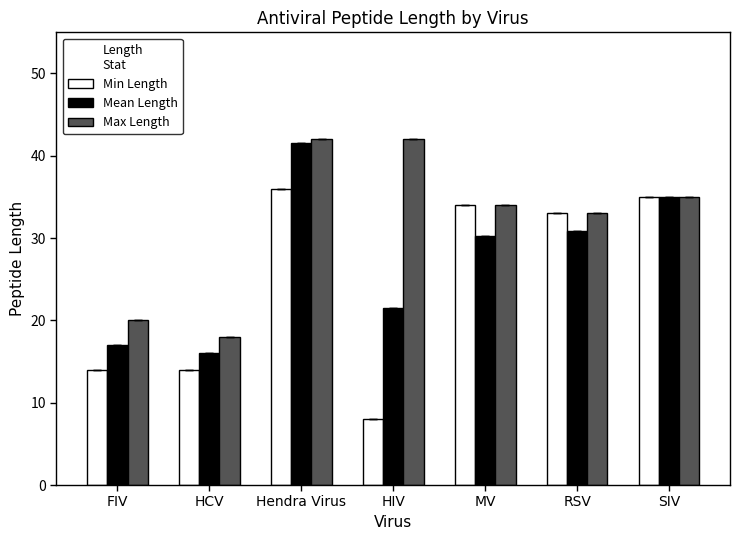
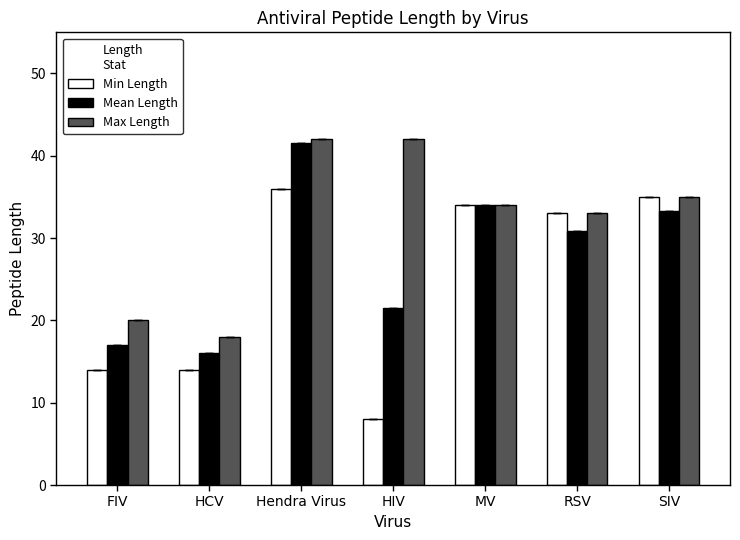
  {
    "Min Length": {
      "FIV": 14,
      "HCV": 14,
      "Hendra Virus": 36,
      "HIV": 8,
      "MV": 34,
      "RSV": 33,
      "SIV": 35
    },
    "Mean Length": {
      "FIV": 17,
      "HCV": 16,
      "Hendra Virus": 42,
      "HIV": 22,
-     "MV": 30,
+     "MV": 34,
      "RSV": 31,
-     "SIV": 35
+     "SIV": 33
    },
    "Max Length": {
      "FIV": 20,
      "HCV": 18,
      "Hendra Virus": 42,
      "HIV": 42,
      "MV": 34,
      "RSV": 33,
      "SIV": 35
    }
  }
